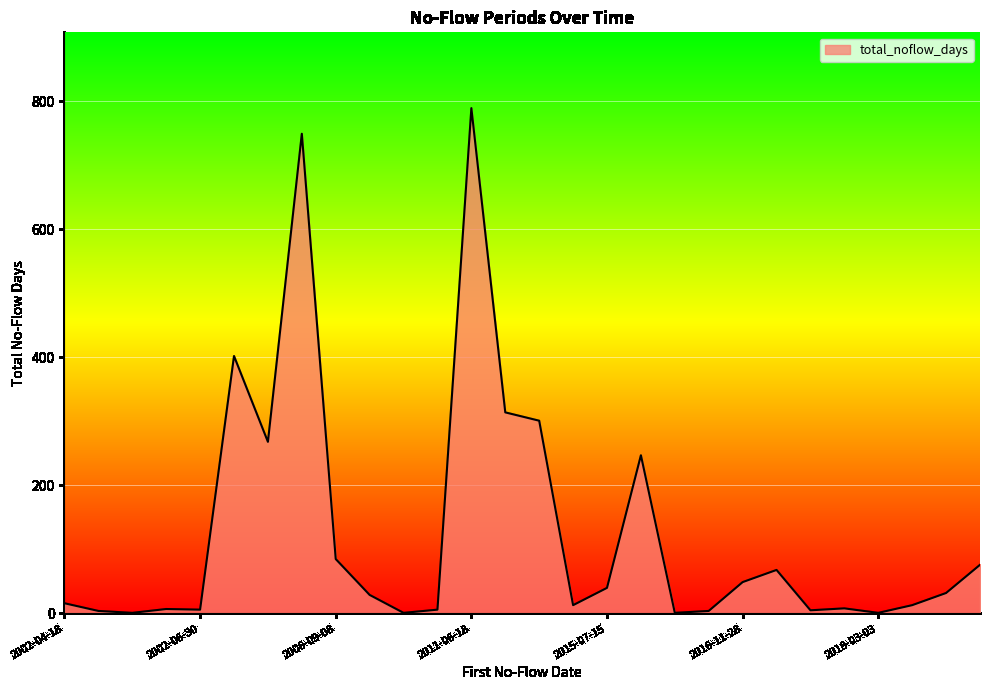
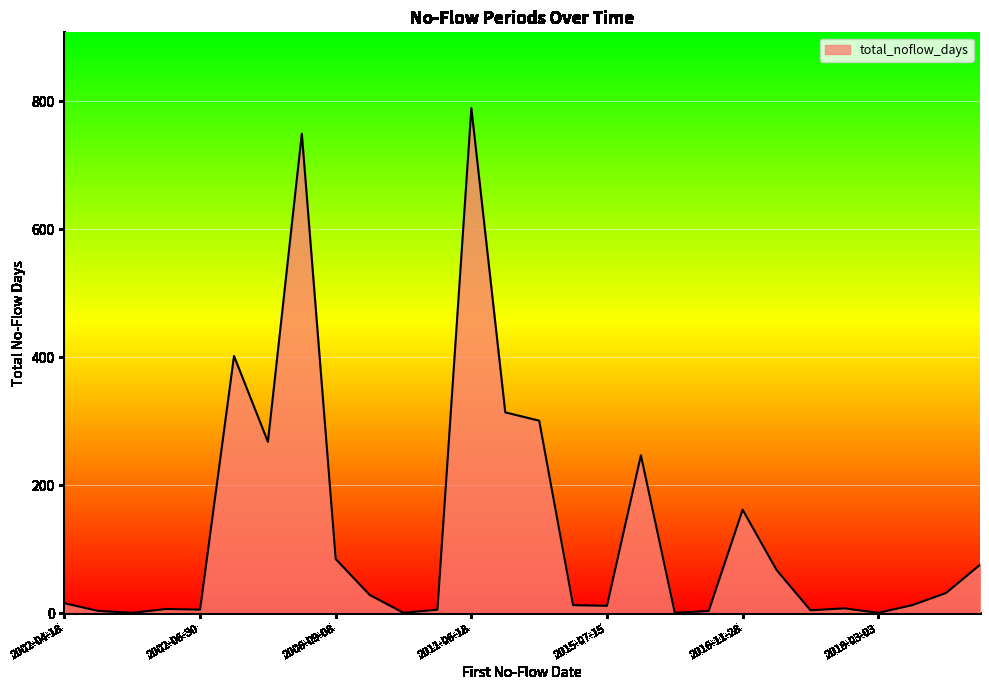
  {
    "2002-04-18": 20,
    "2002-06-30": 10,
    "2006-09-08": 90,
    "2011-06-18": 790,
-   "2015-07-15": 40,
-   "2016-11-28": 50,
+   "2015-07-15": 10,
+   "2016-11-28": 160,
    "2018-03-03": 0
  }
